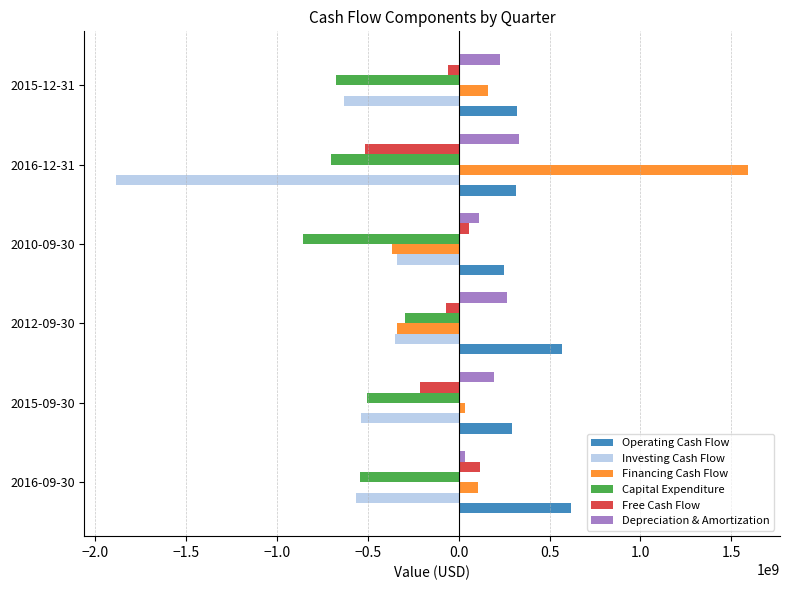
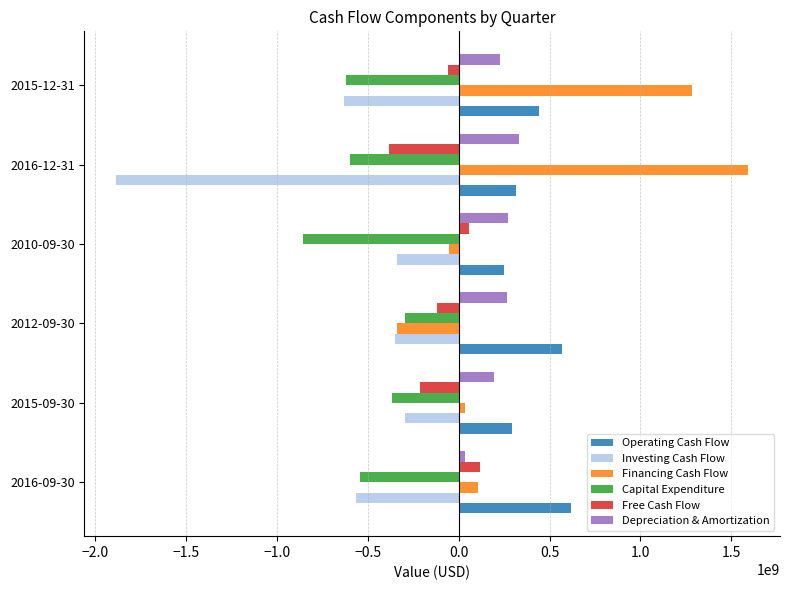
  {
    "Operating Cash Flow": {
-     "2015-12-31": 320000000,
+     "2015-12-31": 440000000,
      "2016-12-31": 320000000,
      "2010-09-30": 250000000,
      "2012-09-30": 570000000,
      "2015-09-30": 290000000,
      "2016-09-30": 620000000
    },
    "Investing Cash Flow": {
      "2015-12-31": -630000000,
      "2016-12-31": -1890000000,
      "2010-09-30": -340000000,
      "2012-09-30": -350000000,
-     "2015-09-30": -540000000,
+     "2015-09-30": -290000000,
      "2016-09-30": -570000000
    },
    "Financing Cash Flow": {
-     "2015-12-31": 160000000,
+     "2015-12-31": 1290000000,
      "2016-12-31": 1590000000,
-     "2010-09-30": -360000000,
+     "2010-09-30": -60000000,
      "2012-09-30": -340000000,
      "2015-09-30": 40000000,
      "2016-09-30": 110000000
    },
    "Capital Expenditure": {
-     "2015-12-31": -680000000,
-     "2016-12-31": -700000000,
+     "2015-12-31": -620000000,
+     "2016-12-31": -600000000,
      "2010-09-30": -850000000,
      "2012-09-30": -290000000,
-     "2015-09-30": -510000000,
+     "2015-09-30": -370000000,
      "2016-09-30": -540000000
    },
    "Free Cash Flow": {
      "2015-12-31": -60000000,
-     "2016-12-31": -510000000,
+     "2016-12-31": -390000000,
      "2010-09-30": 60000000,
-     "2012-09-30": -70000000,
+     "2012-09-30": -120000000,
      "2015-09-30": -210000000,
      "2016-09-30": 120000000
    },
    "Depreciation & Amortization": {
      "2015-12-31": 230000000,
      "2016-12-31": 330000000,
-     "2010-09-30": 110000000,
+     "2010-09-30": 270000000,
      "2012-09-30": 270000000,
      "2015-09-30": 200000000,
      "2016-09-30": 40000000
    }
  }
